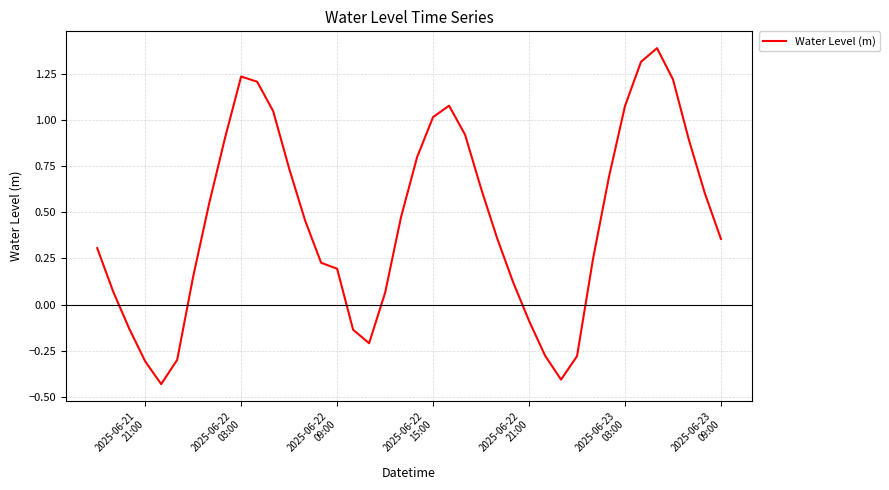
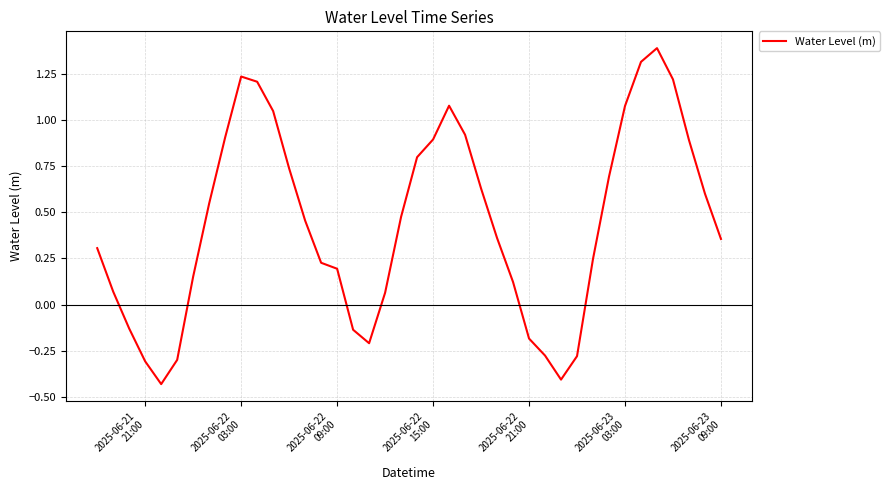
  {
    "2025-06-21 21:00": -0.31,
    "2025-06-22 03:00": 1.23,
    "2025-06-22 09:00": 0.19,
-   "2025-06-22 15:00": 1.01,
-   "2025-06-22 21:00": -0.09,
+   "2025-06-22 15:00": 0.89,
+   "2025-06-22 21:00": -0.18,
    "2025-06-23 03:00": 1.07,
    "2025-06-23 09:00": 0.36
  }
